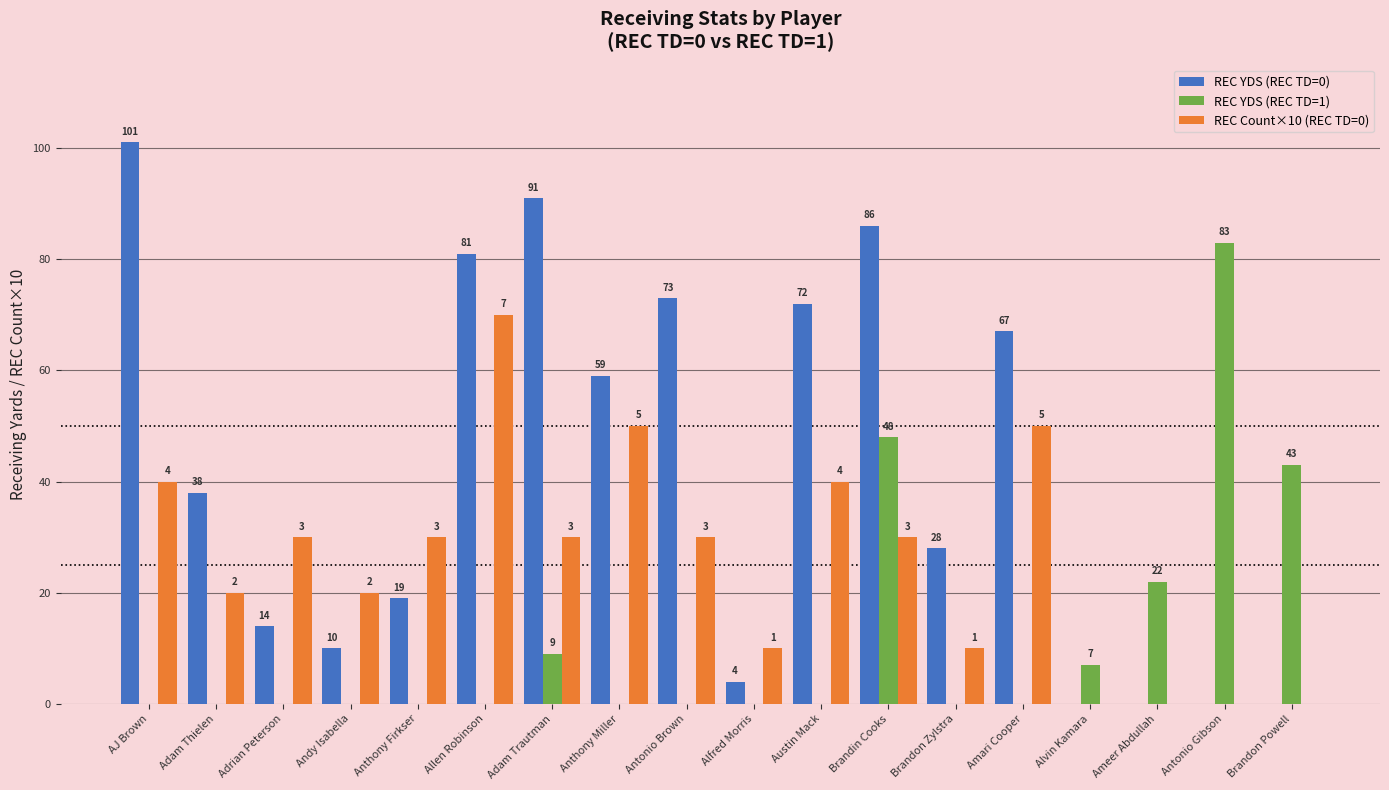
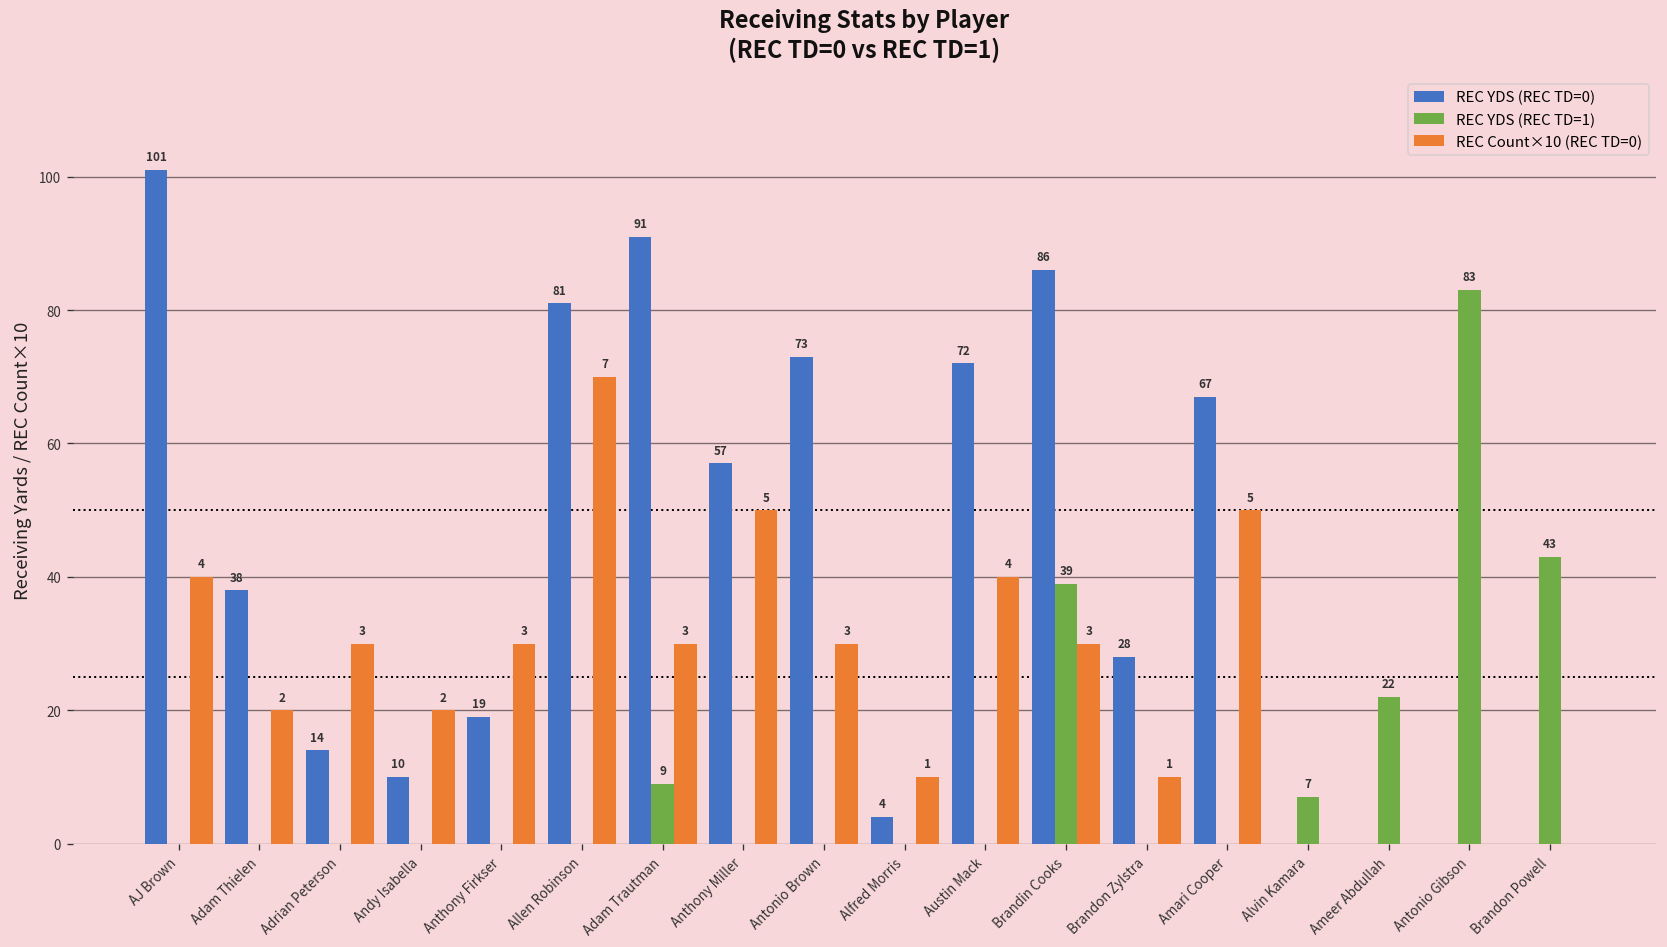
  {
    "REC YDS (REC TD=0)": {
      "AJ Brown": 101,
      "Adam Thielen": 38,
      "Adrian Peterson": 14,
      "Andy Isabella": 10,
      "Anthony Firkser": 19,
      "Allen Robinson": 81,
      "Adam Trautman": 91,
-     "Anthony Miller": 59,
+     "Anthony Miller": 57,
      "Antonio Brown": 73,
      "Alfred Morris": 4,
      "Austin Mack": 72,
      "Brandin Cooks": 86,
      "Brandon Zylstra": 28,
      "Amari Cooper": 67
    },
    "REC YDS (REC TD=1)": {
      "Adam Trautman": 9,
-     "Brandin Cooks": 48,
+     "Brandin Cooks": 39,
      "Alvin Kamara": 7,
      "Ameer Abdullah": 22,
      "Antonio Gibson": 83,
      "Brandon Powell": 43
    },
    "REC Count×10 (REC TD=0)": {
      "Alvin Kamara": 0,
      "Ameer Abdullah": 0,
      "Antonio Gibson": 0,
      "Brandon Powell": 0
    }
  }
